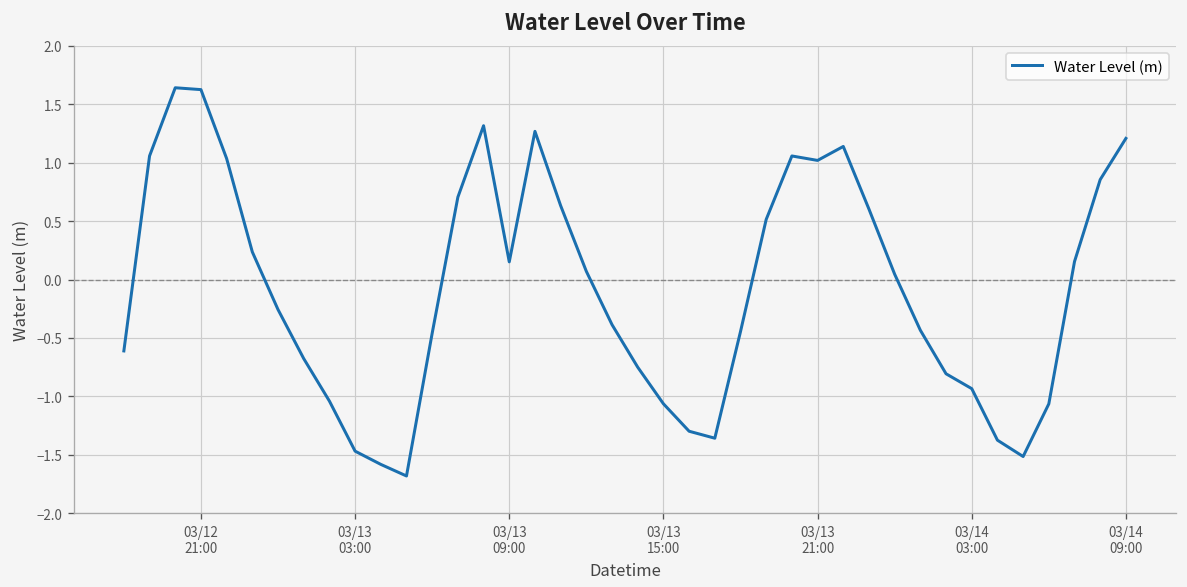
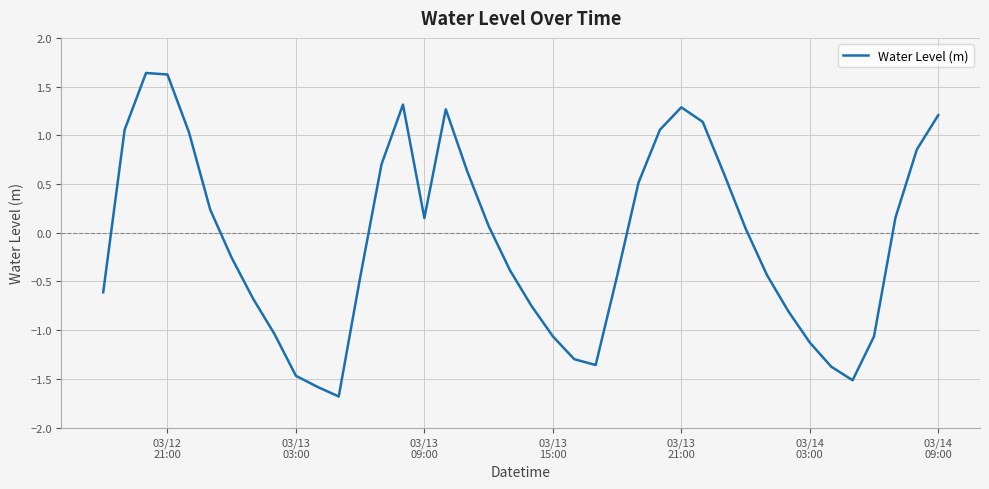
  {
    "03/12 21:00": 1.6,
    "03/13 03:00": -1.5,
    "03/13 09:00": 0.2,
    "03/13 15:00": -1.1,
-   "03/13 21:00": 1.0,
-   "03/14 03:00": -0.9,
+   "03/13 21:00": 1.3,
+   "03/14 03:00": -1.1,
    "03/14 09:00": 1.2
  }
